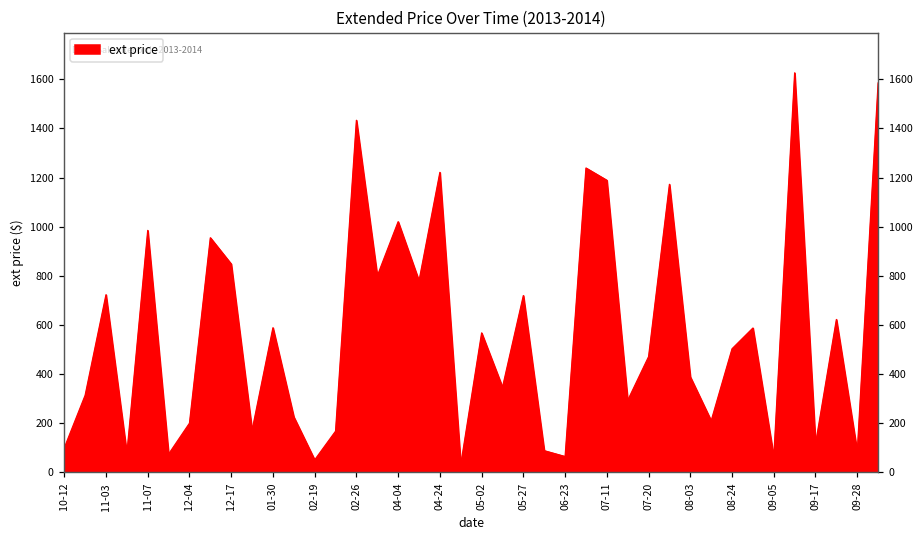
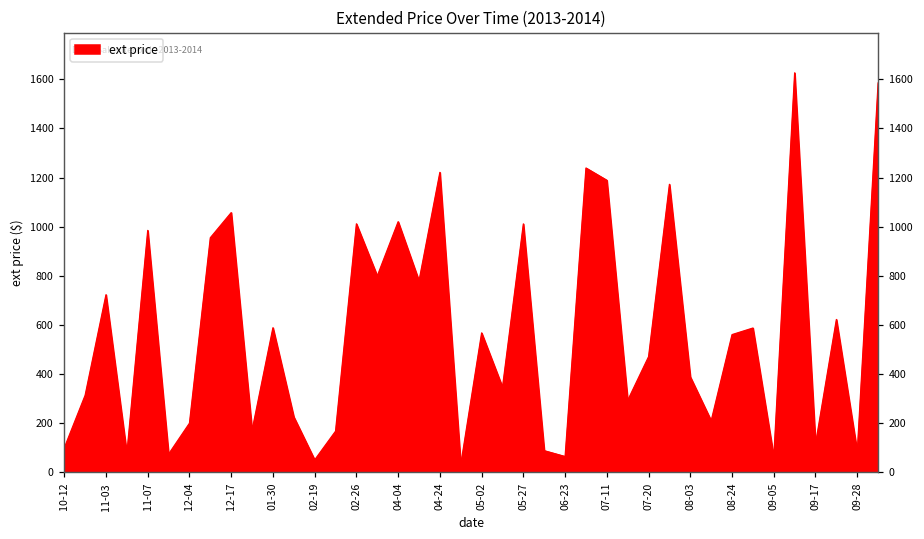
  {
    "10-12": 100,
    "11-03": 720,
    "11-07": 980,
    "12-04": 200,
-   "12-17": 850,
+   "12-17": 1060,
    "01-30": 590,
    "02-19": 50,
-   "02-26": 1430,
+   "02-26": 1010,
    "04-04": 1020,
    "04-24": 1220,
    "05-02": 570,
-   "05-27": 720,
+   "05-27": 1010,
    "06-23": 60,
    "07-11": 1190,
    "07-20": 470,
    "08-03": 390,
-   "08-24": 500,
+   "08-24": 560,
    "09-05": 60,
    "09-17": 120,
    "09-28": 80
  }
